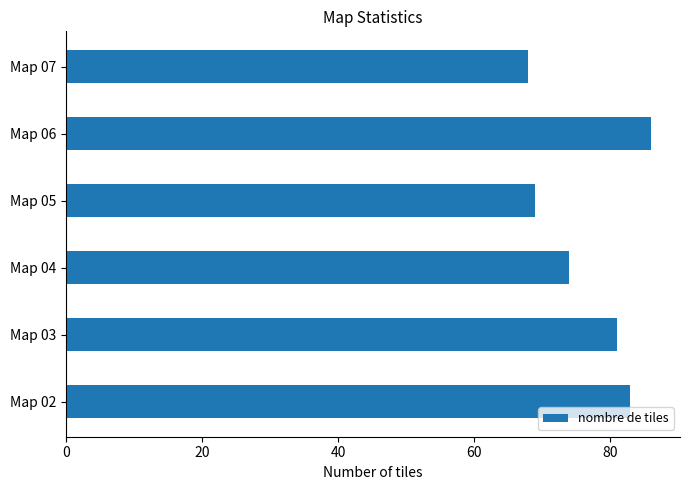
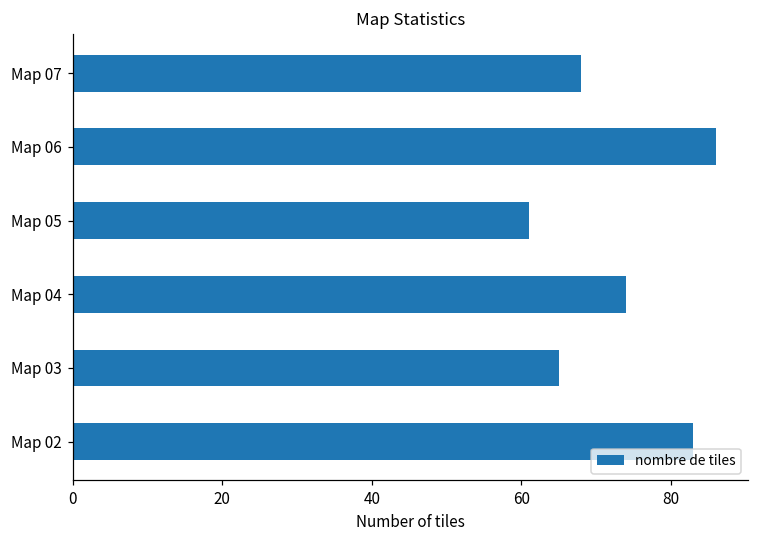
  {
    "Map 07": 68,
    "Map 06": 86,
-   "Map 05": 69,
+   "Map 05": 61,
    "Map 04": 74,
-   "Map 03": 81,
+   "Map 03": 65,
    "Map 02": 83
  }
